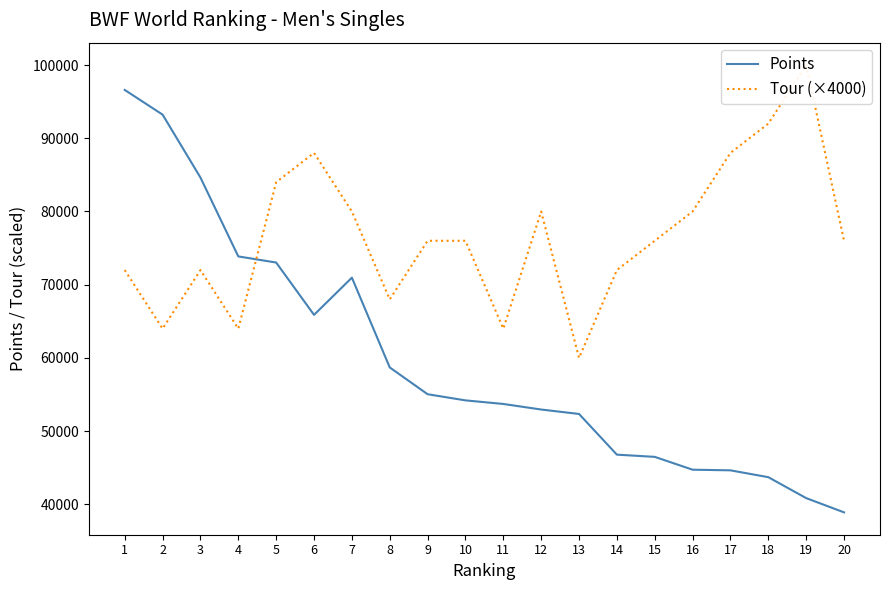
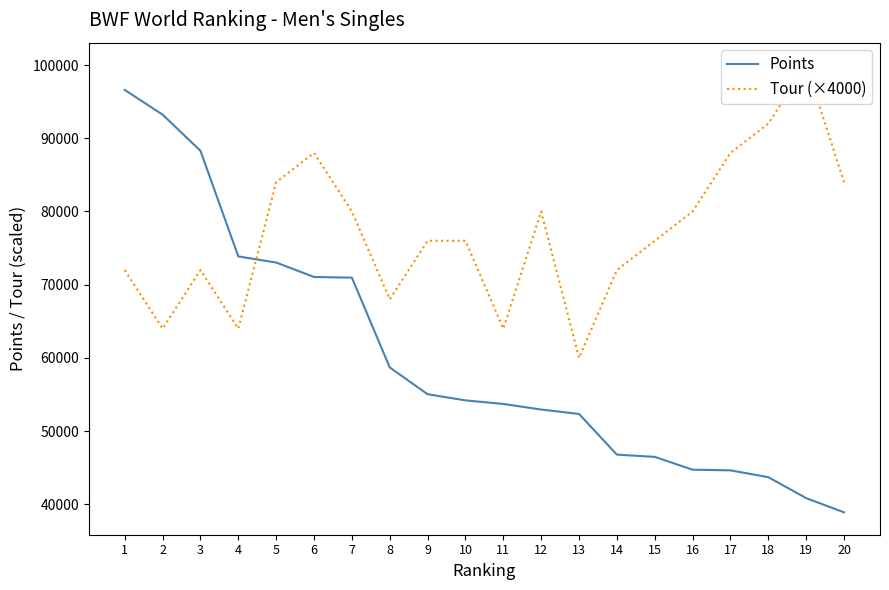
  {
    "Points": {
      "1": 97000,
      "2": 93000,
-     "3": 85000,
+     "3": 88000,
      "4": 74000,
      "5": 73000,
-     "6": 66000,
+     "6": 71000,
      "7": 71000,
      "8": 59000,
      "9": 55000,
      "10": 54000,
      "11": 54000,
      "12": 53000,
      "13": 52000,
      "14": 47000,
      "15": 46000,
      "16": 45000,
      "17": 45000,
      "18": 44000,
      "19": 41000,
      "20": 39000
    },
    "Tour (×4000)": {
      "1": 72000,
      "2": 64000,
      "3": 72000,
      "4": 64000,
      "5": 84000,
      "6": 88000,
      "7": 80000,
      "8": 68000,
      "9": 76000,
      "10": 76000,
      "11": 64000,
      "12": 80000,
      "13": 60000,
      "14": 72000,
      "15": 76000,
      "16": 80000,
      "17": 88000,
      "18": 92000,
-     "20": 76000
+     "20": 84000
    }
  }
